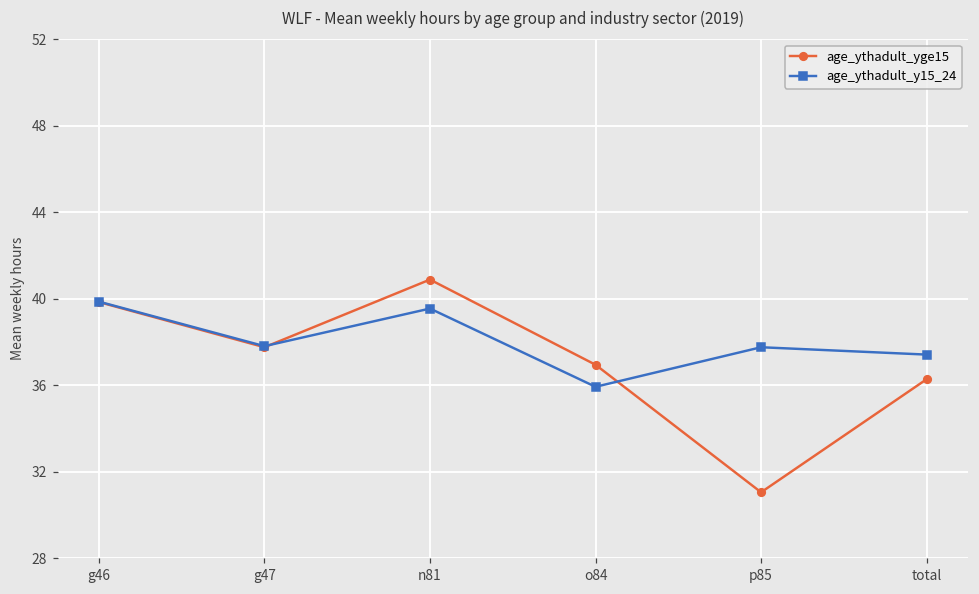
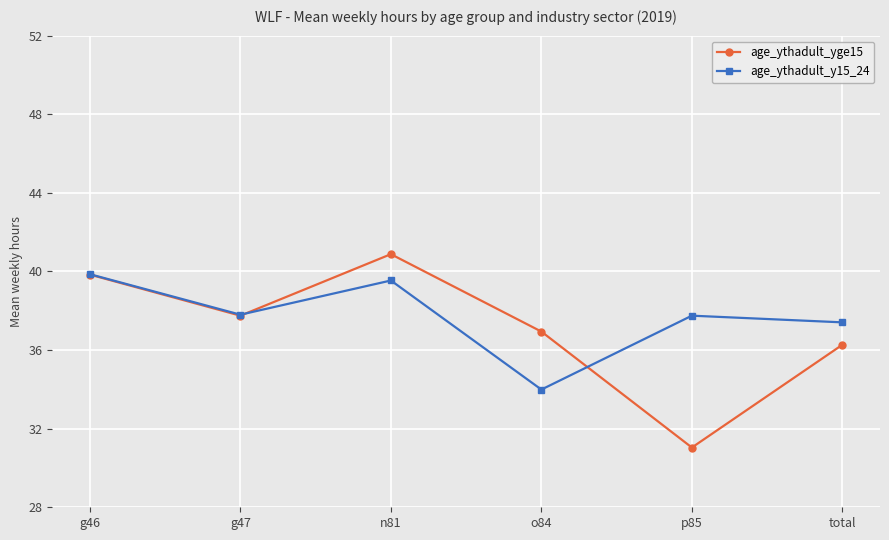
  {
    "age_ythadult_yge15": {
      "n81": 40.9,
      "o84": 36.9,
      "p85": 31.0,
      "total": 36.3
    },
    "age_ythadult_y15_24": {
      "n81": 39.5,
-     "o84": 35.9,
+     "o84": 34.0,
      "p85": 37.8,
      "total": 37.4
    }
  }
